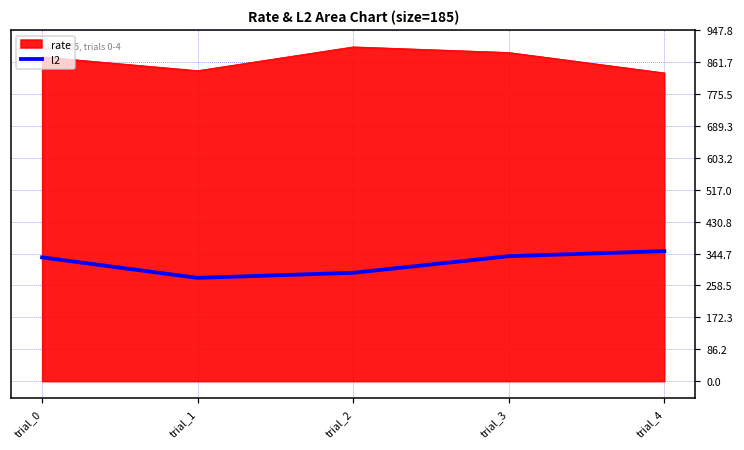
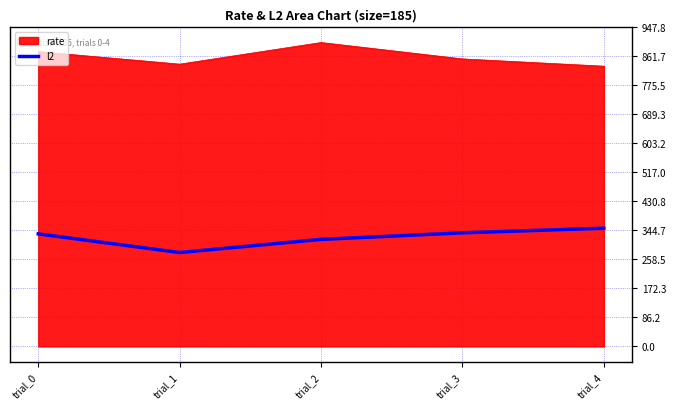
  {
    "rate": {
      "trial_1": 840,
      "trial_2": 900,
-     "trial_3": 890,
+     "trial_3": 850,
      "trial_4": 830
    },
    "l2": {
      "trial_0": 330,
      "trial_1": 280,
-     "trial_2": 290,
+     "trial_2": 320,
      "trial_3": 340,
      "trial_4": 350
    }
  }
